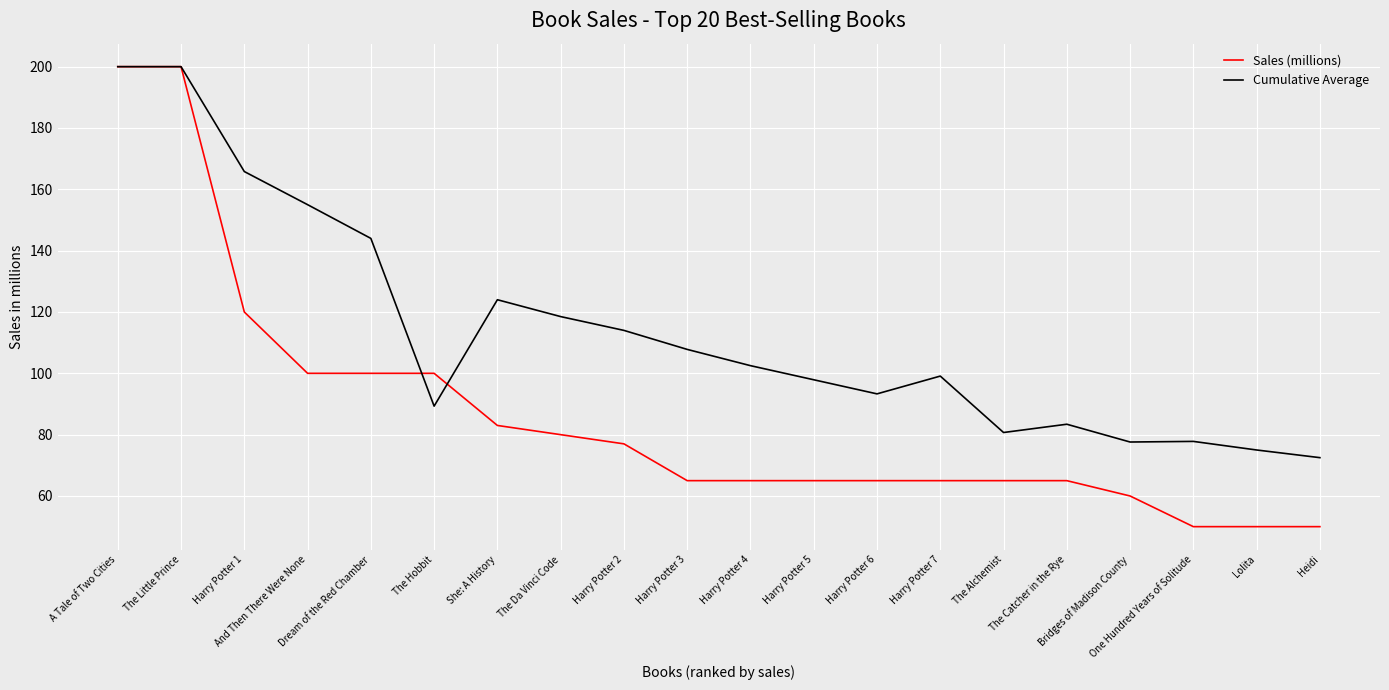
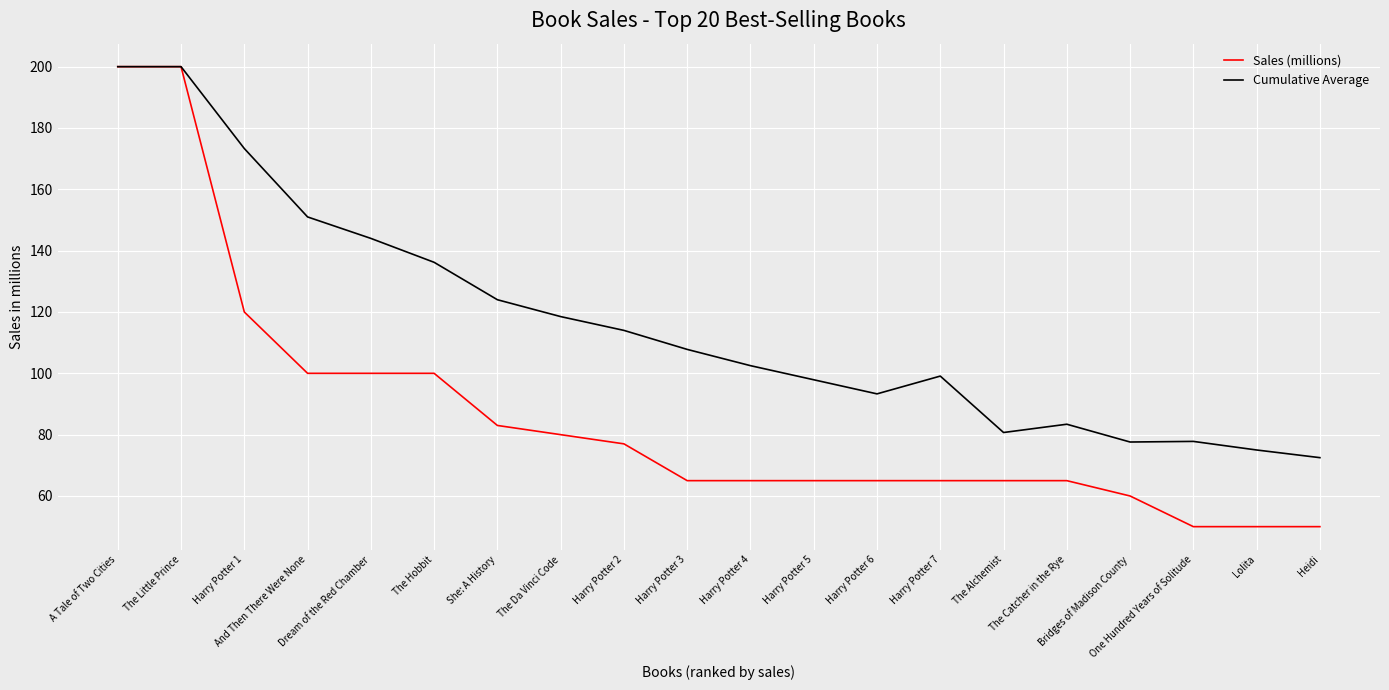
  {
    "Sales (millions)": {
      "Harry Potter 1": 120,
      "And Then There Were None": 100,
      "Dream of the Red Chamber": 100,
      "The Hobbit": 100,
      "She: A History": 83,
      "The Da Vinci Code": 80,
      "Harry Potter 2": 77,
      "Harry Potter 3": 65,
      "Harry Potter 4": 65,
      "Harry Potter 5": 65,
      "Harry Potter 6": 65,
      "Harry Potter 7": 65,
      "The Alchemist": 65,
      "The Catcher in the Rye": 65,
      "Bridges of Madison County": 60,
      "One Hundred Years of Solitude": 50,
      "Lolita": 50,
      "Heidi": 50
    },
    "Cumulative Average": {
-     "Harry Potter 1": 166,
-     "And Then There Were None": 155,
+     "Harry Potter 1": 173,
+     "And Then There Were None": 151,
      "Dream of the Red Chamber": 144,
-     "The Hobbit": 89,
+     "The Hobbit": 136,
      "She: A History": 124,
      "The Da Vinci Code": 119,
      "Harry Potter 2": 114,
      "Harry Potter 3": 108,
      "Harry Potter 4": 103,
      "Harry Potter 5": 98,
      "Harry Potter 6": 93,
      "Harry Potter 7": 99,
      "The Alchemist": 81,
      "The Catcher in the Rye": 83,
      "Bridges of Madison County": 78,
      "One Hundred Years of Solitude": 78,
      "Lolita": 75,
      "Heidi": 73
    }
  }
